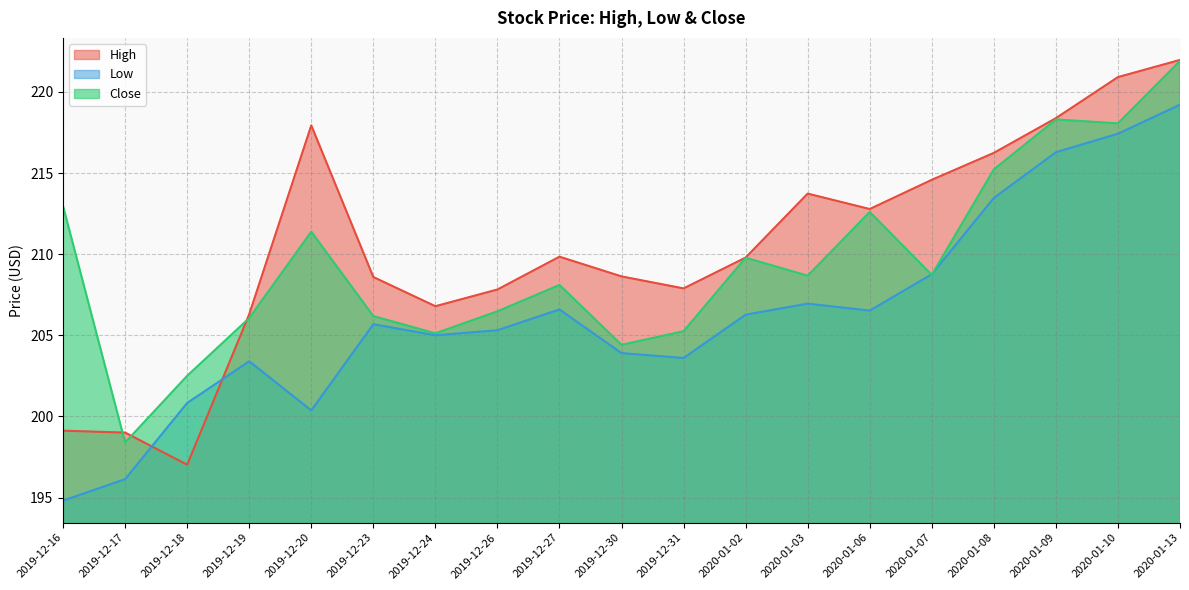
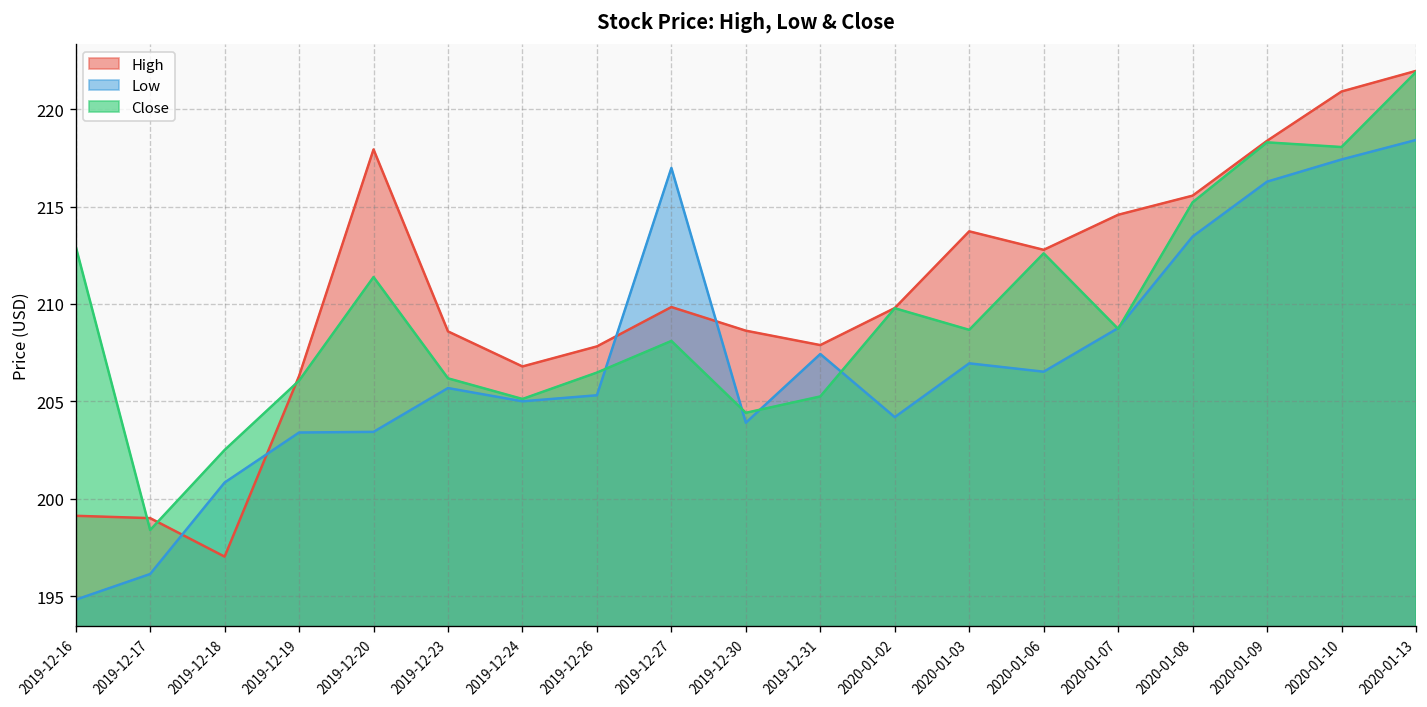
  {
    "High": {
      "2019-12-16": 199.1,
      "2019-12-17": 199.0,
      "2019-12-18": 197.0,
      "2019-12-19": 206.3,
      "2019-12-20": 217.9,
      "2019-12-23": 208.6,
      "2019-12-24": 206.8,
      "2019-12-26": 207.8,
      "2019-12-27": 209.8,
      "2019-12-30": 208.6,
      "2019-12-31": 207.9,
      "2020-01-03": 213.7,
      "2020-01-06": 212.8,
      "2020-01-07": 214.6,
-     "2020-01-08": 216.2,
+     "2020-01-08": 215.6,
      "2020-01-10": 220.9
    },
    "Low": {
      "2019-12-16": 194.8,
      "2019-12-17": 196.1,
      "2019-12-18": 200.8,
      "2019-12-19": 203.4,
-     "2019-12-20": 200.4,
+     "2019-12-20": 203.4,
      "2019-12-23": 205.7,
      "2019-12-26": 205.3,
-     "2019-12-27": 206.6,
+     "2019-12-27": 217.0,
      "2019-12-30": 203.9,
-     "2019-12-31": 203.6,
-     "2020-01-02": 206.3,
+     "2019-12-31": 207.4,
+     "2020-01-02": 204.2,
      "2020-01-03": 206.9,
      "2020-01-06": 206.5,
      "2020-01-08": 213.5,
      "2020-01-09": 216.3,
      "2020-01-10": 217.4,
-     "2020-01-13": 219.2
+     "2020-01-13": 218.4
    },
    "Close": {
      "2019-12-16": 213.0,
      "2019-12-17": 198.4,
      "2019-12-18": 202.5,
      "2019-12-19": 206.1,
      "2019-12-20": 211.4,
      "2019-12-23": 206.2,
      "2019-12-26": 206.5,
      "2019-12-27": 208.1,
      "2019-12-30": 204.4,
      "2019-12-31": 205.3,
      "2020-01-03": 208.7,
      "2020-01-06": 212.6,
      "2020-01-08": 215.2,
      "2020-01-10": 218.1
    }
  }
